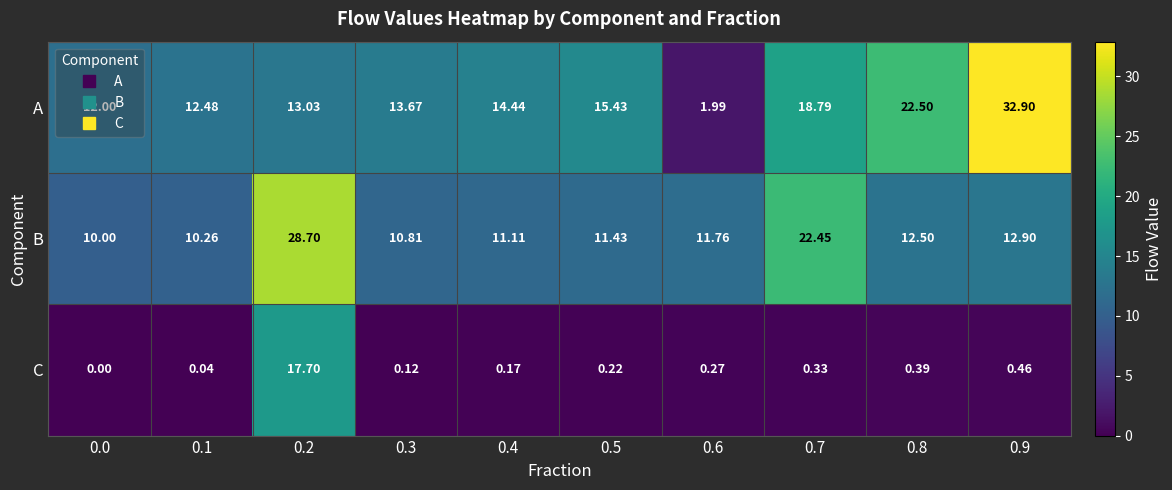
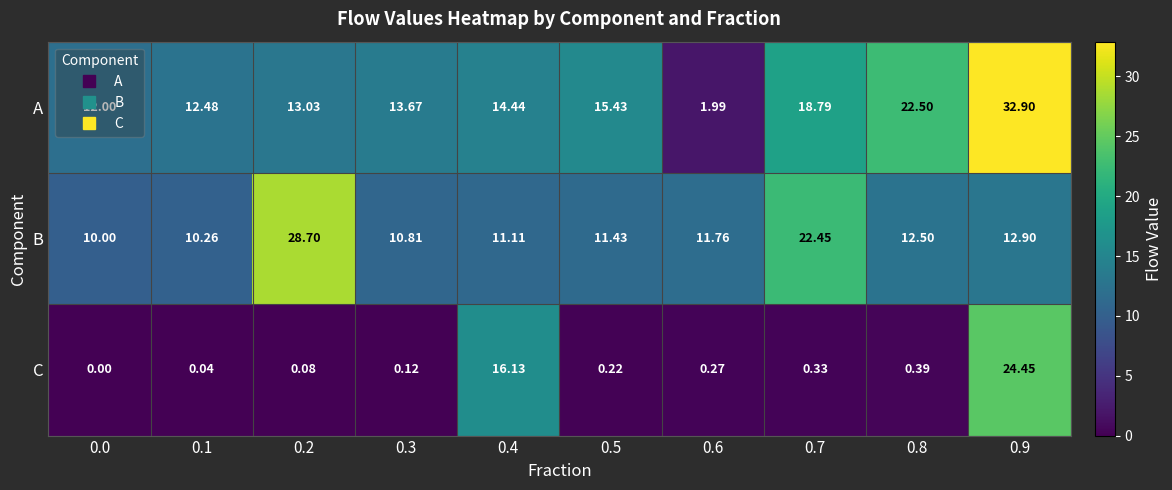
  {
    "A": {
      "0.1": 12.48,
      "0.2": 13.03,
      "0.3": 13.67,
      "0.4": 14.44,
      "0.5": 15.43,
      "0.6": 1.99,
      "0.7": 18.79,
      "0.8": 22.50,
      "0.9": 32.90
    },
    "B": {
      "0.0": 10.00,
      "0.1": 10.26,
      "0.2": 28.70,
      "0.3": 10.81,
      "0.4": 11.11,
      "0.5": 11.43,
      "0.6": 11.76,
      "0.7": 22.45,
      "0.8": 12.50,
      "0.9": 12.90
    },
    "C": {
      "0.0": 0.00,
      "0.1": 0.04,
-     "0.2": 17.70,
+     "0.2": 0.08,
      "0.3": 0.12,
-     "0.4": 0.17,
+     "0.4": 16.13,
      "0.5": 0.22,
      "0.6": 0.27,
      "0.7": 0.33,
      "0.8": 0.39,
-     "0.9": 0.46
+     "0.9": 24.45
    }
  }
